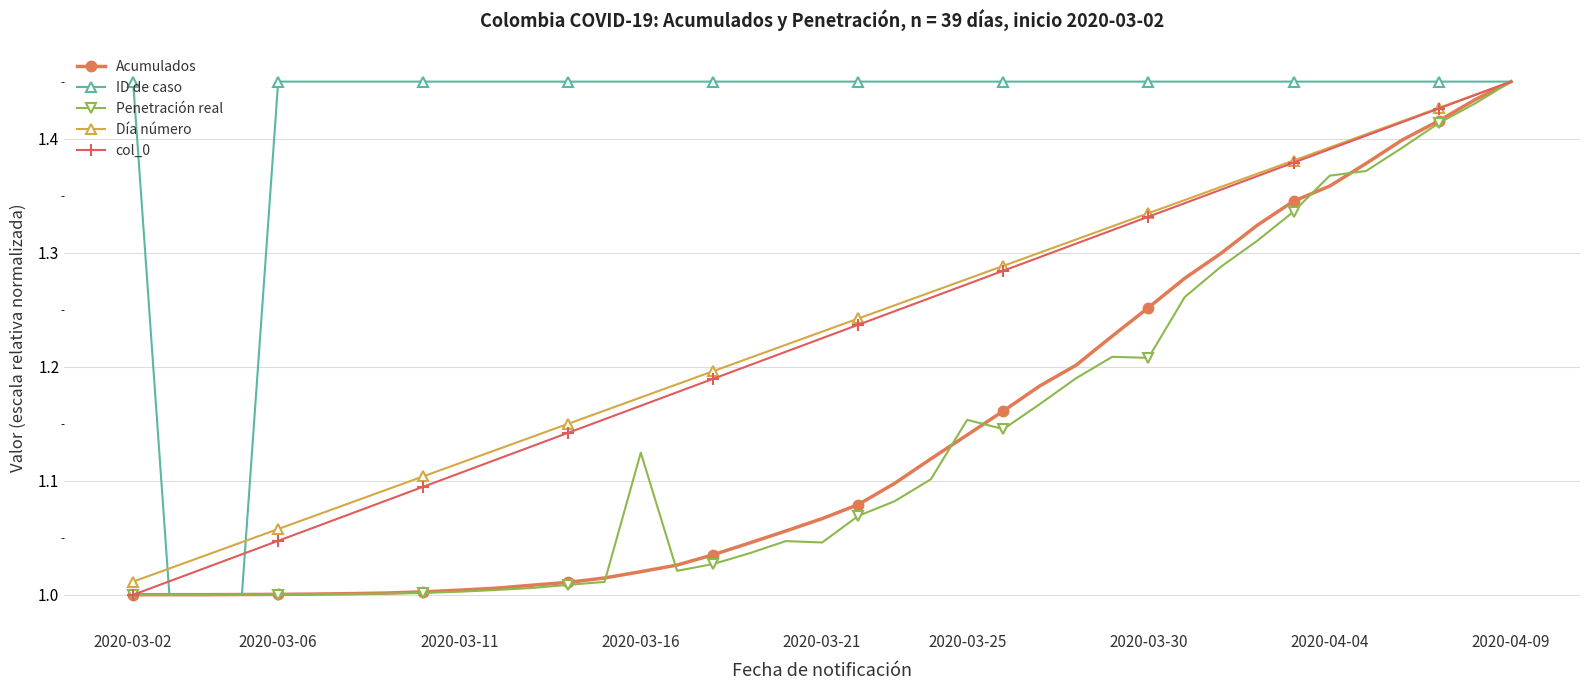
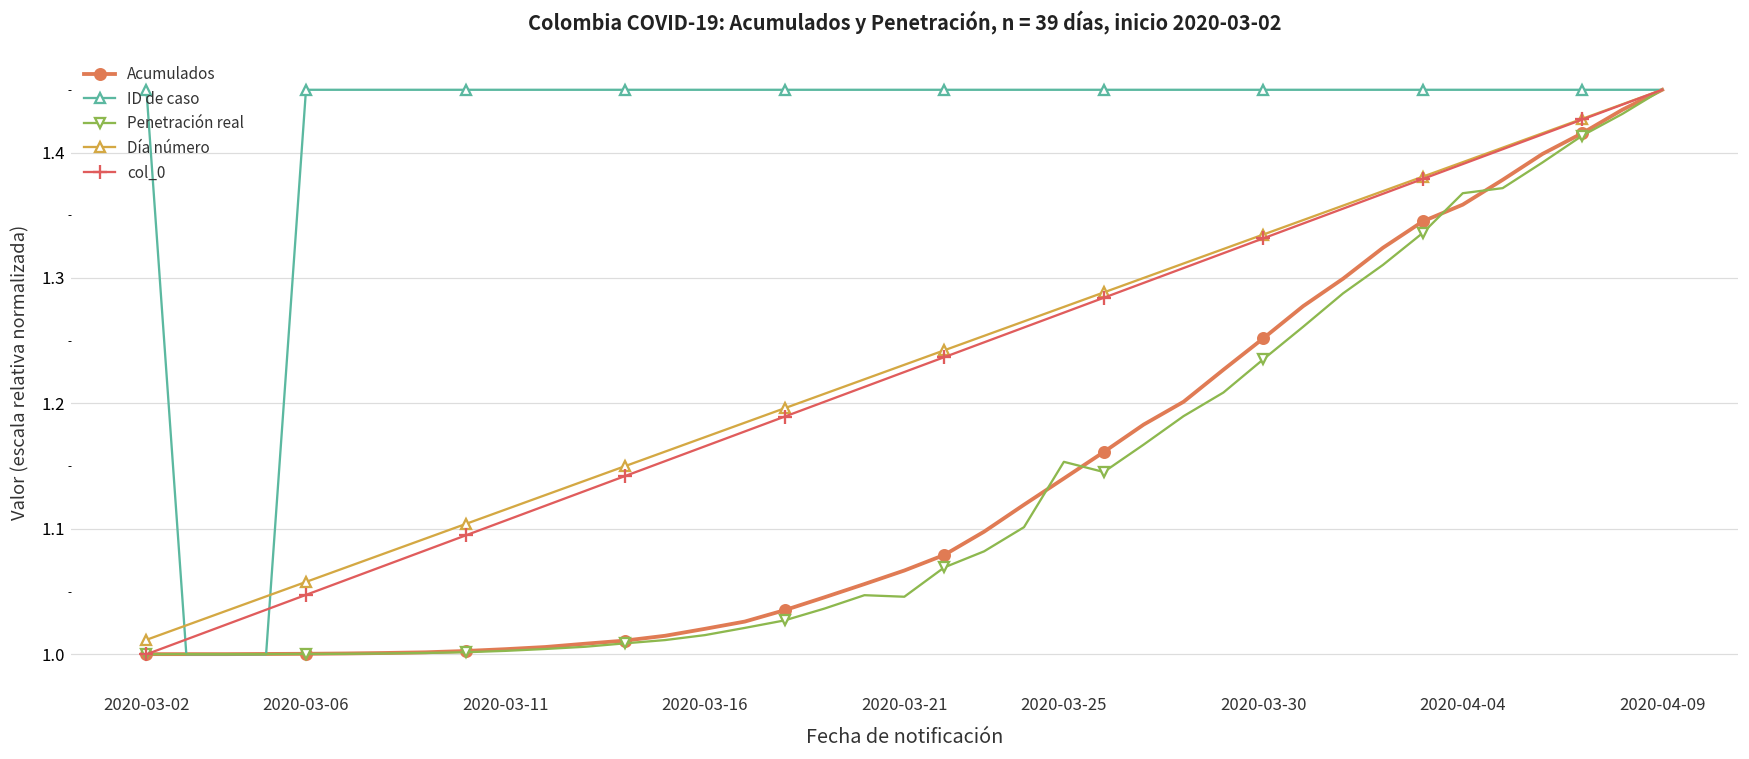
  {
    "ID de caso": {
      "2020-03-02": 1.450,
      "2020-03-06": 1.450,
      "2020-03-11": 1.450,
      "2020-03-16": 1.450,
      "2020-03-21": 1.450,
      "2020-03-25": 1.450,
      "2020-03-30": 1.450,
      "2020-04-04": 1.450
    },
    "Penetración real": {
-     "2020-03-16": 1.125,
+     "2020-03-16": 1.015,
      "2020-03-21": 1.046,
      "2020-03-25": 1.153,
-     "2020-03-30": 1.208,
+     "2020-03-30": 1.235,
      "2020-04-04": 1.368
    }
  }
